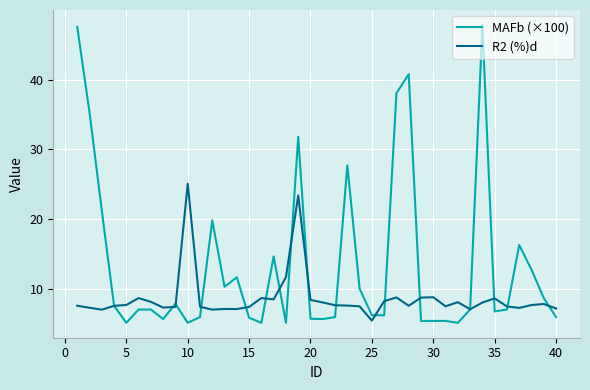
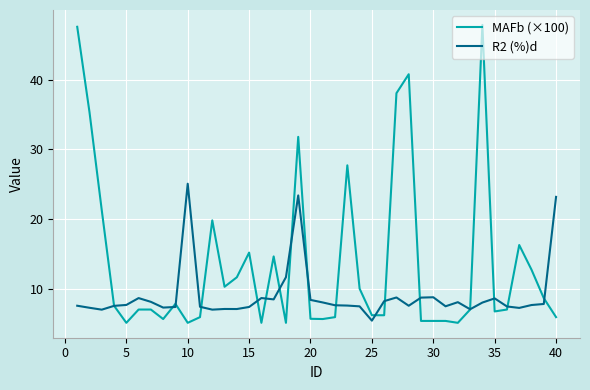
  {
    "MAFb (×100)": {
      "5": 5,
      "10": 5,
-     "15": 6,
+     "15": 15,
      "20": 6,
      "25": 6,
      "30": 5,
      "35": 7,
      "40": 6
    },
    "R2 (%)d": {
      "5": 8,
      "10": 25,
      "15": 7,
      "20": 8,
      "25": 5,
      "30": 9,
      "35": 9,
-     "40": 7
+     "40": 23
    }
  }
